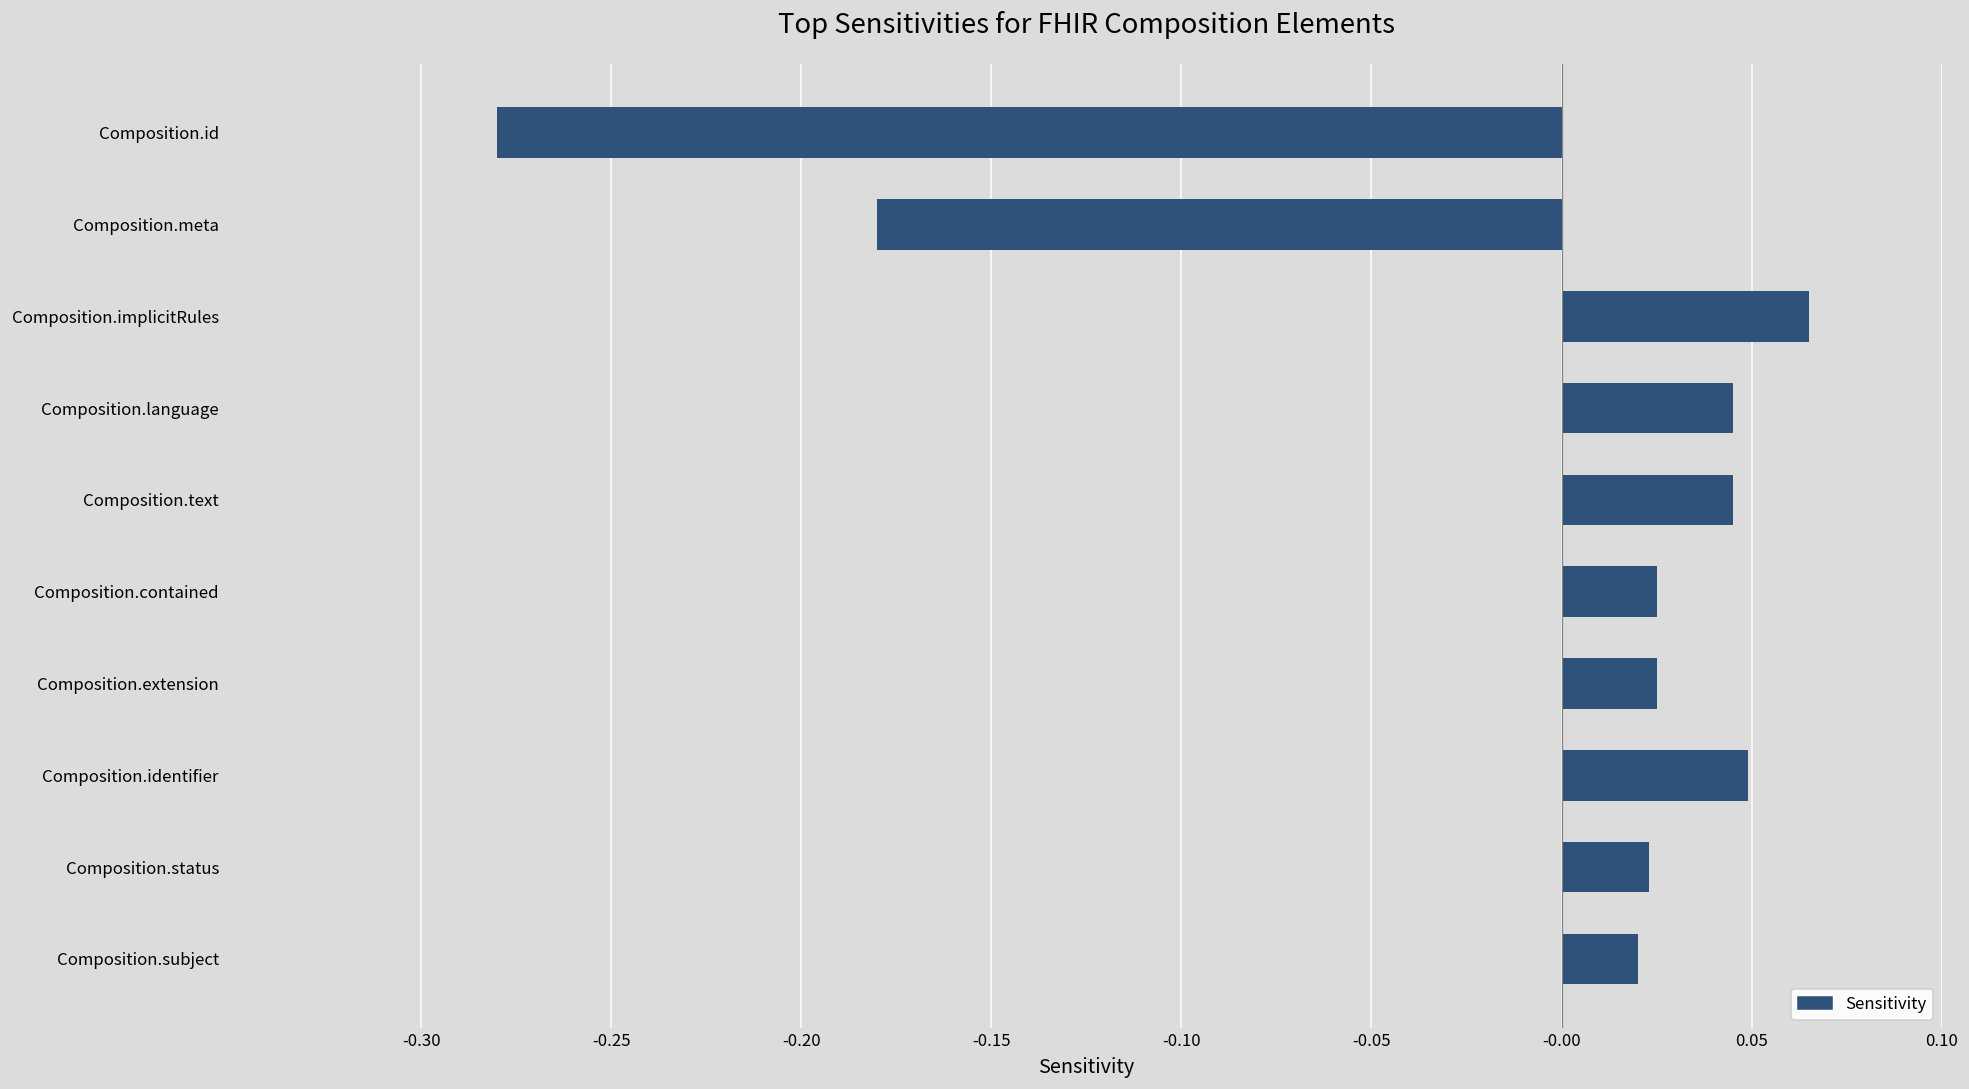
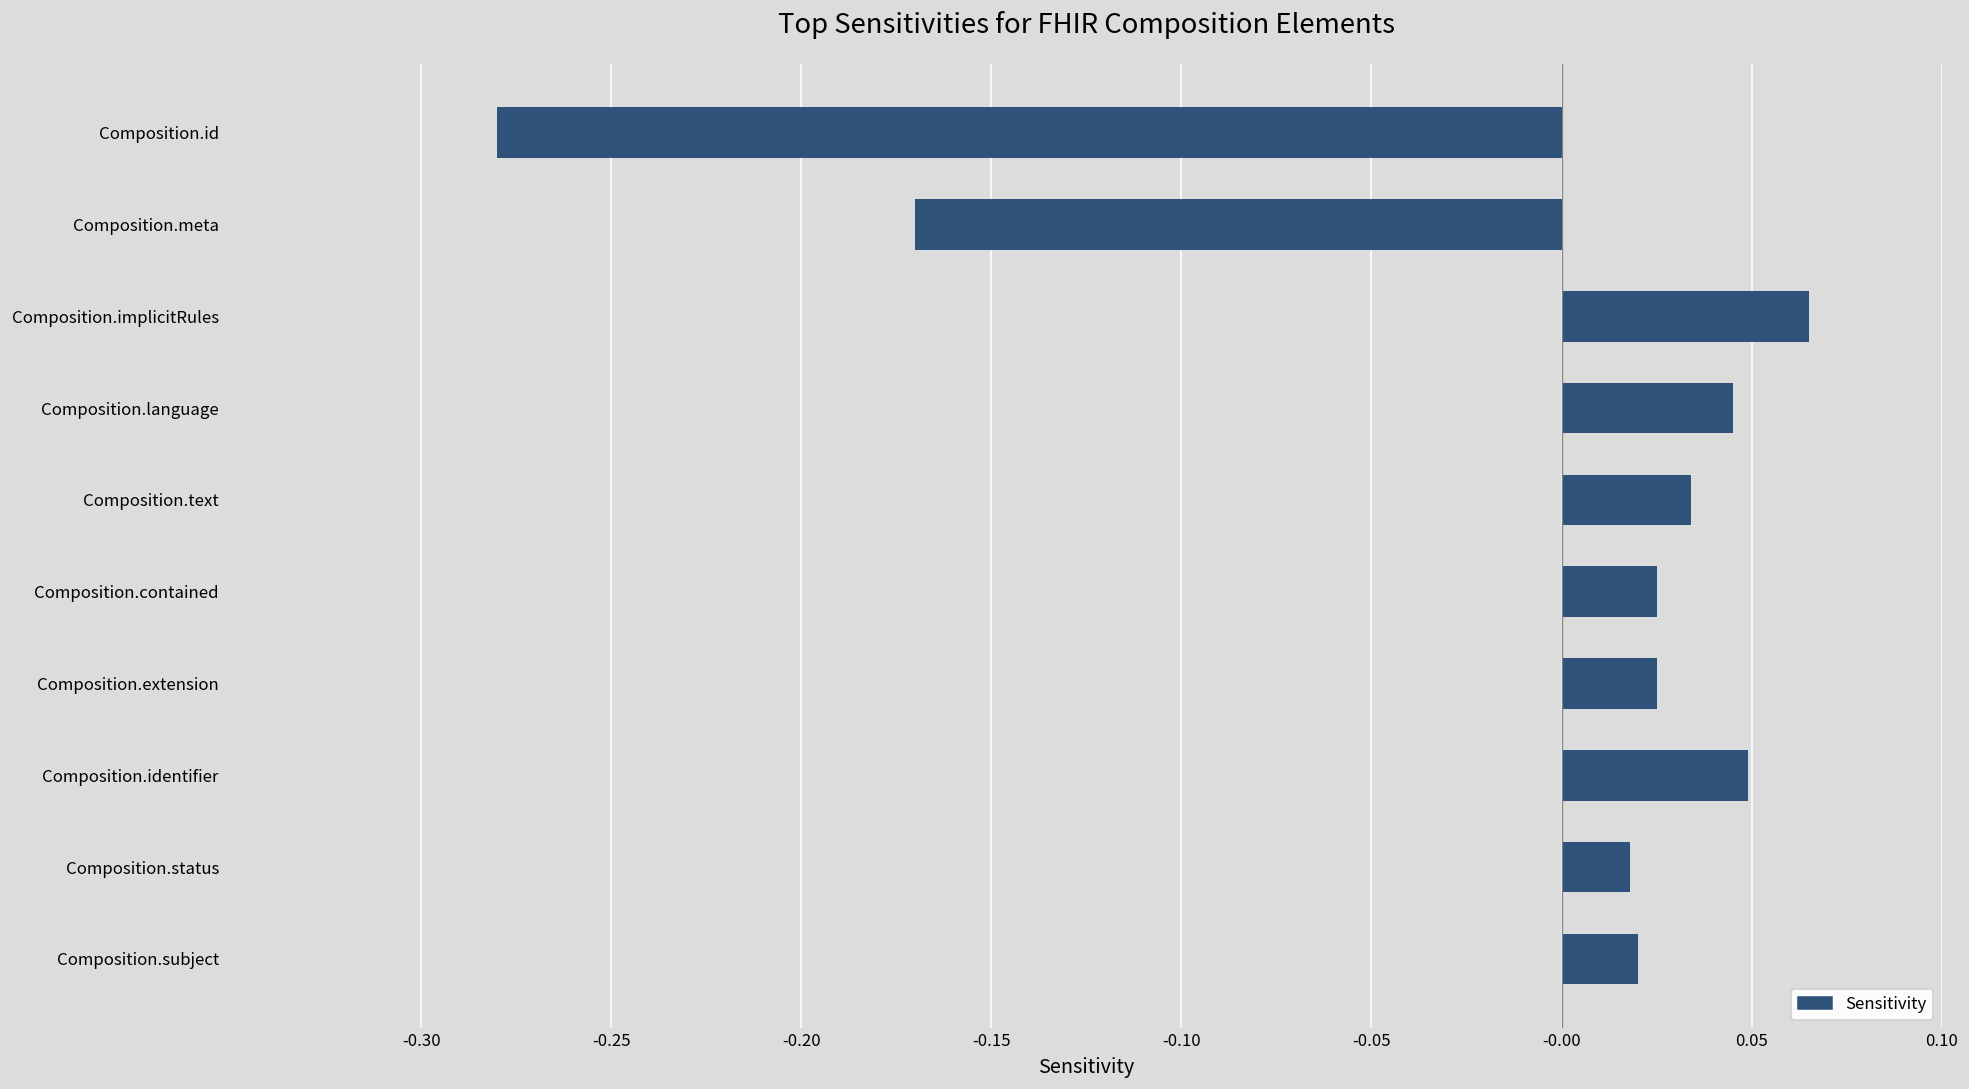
  {
    "Composition.id": -0.280,
-   "Composition.meta": -0.18,
+   "Composition.meta": -0.17,
    "Composition.implicitRules": 0.065,
    "Composition.language": 0.045,
-   "Composition.text": 0.045,
+   "Composition.text": 0.034,
    "Composition.contained": 0.025,
    "Composition.extension": 0.025,
    "Composition.identifier": 0.049,
-   "Composition.status": 0.023,
+   "Composition.status": 0.018,
    "Composition.subject": 0.020
  }
